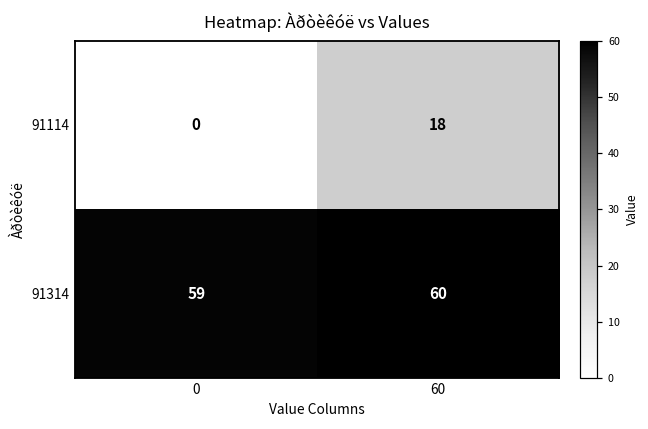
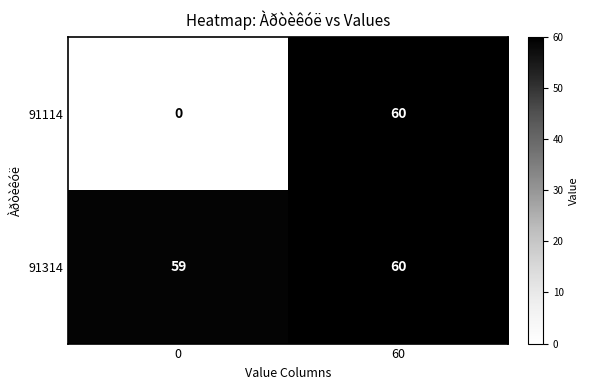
  {
    "91114": {
      "0": 0,
-     "60": 18
+     "60": 60
    },
    "91314": {
      "0": 59,
      "60": 60
    }
  }
